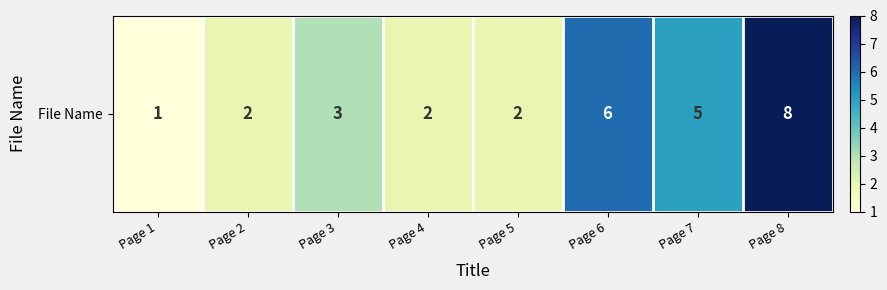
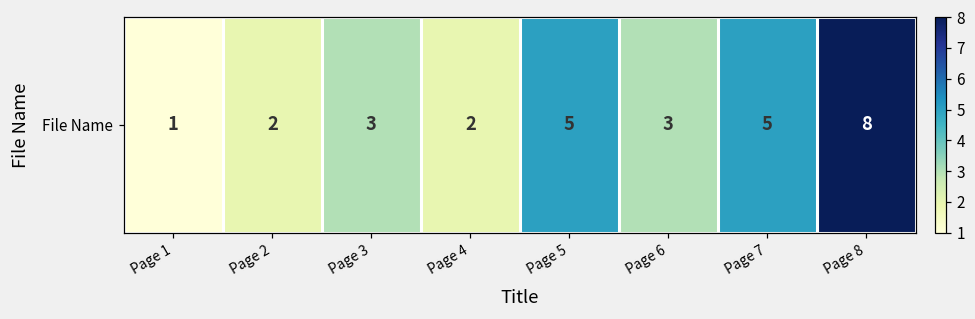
  {
    "File Name": {
      "Page 1": 1,
      "Page 2": 2,
      "Page 3": 3,
      "Page 4": 2,
-     "Page 5": 2,
-     "Page 6": 6,
+     "Page 5": 5,
+     "Page 6": 3,
      "Page 7": 5,
      "Page 8": 8
    }
  }
